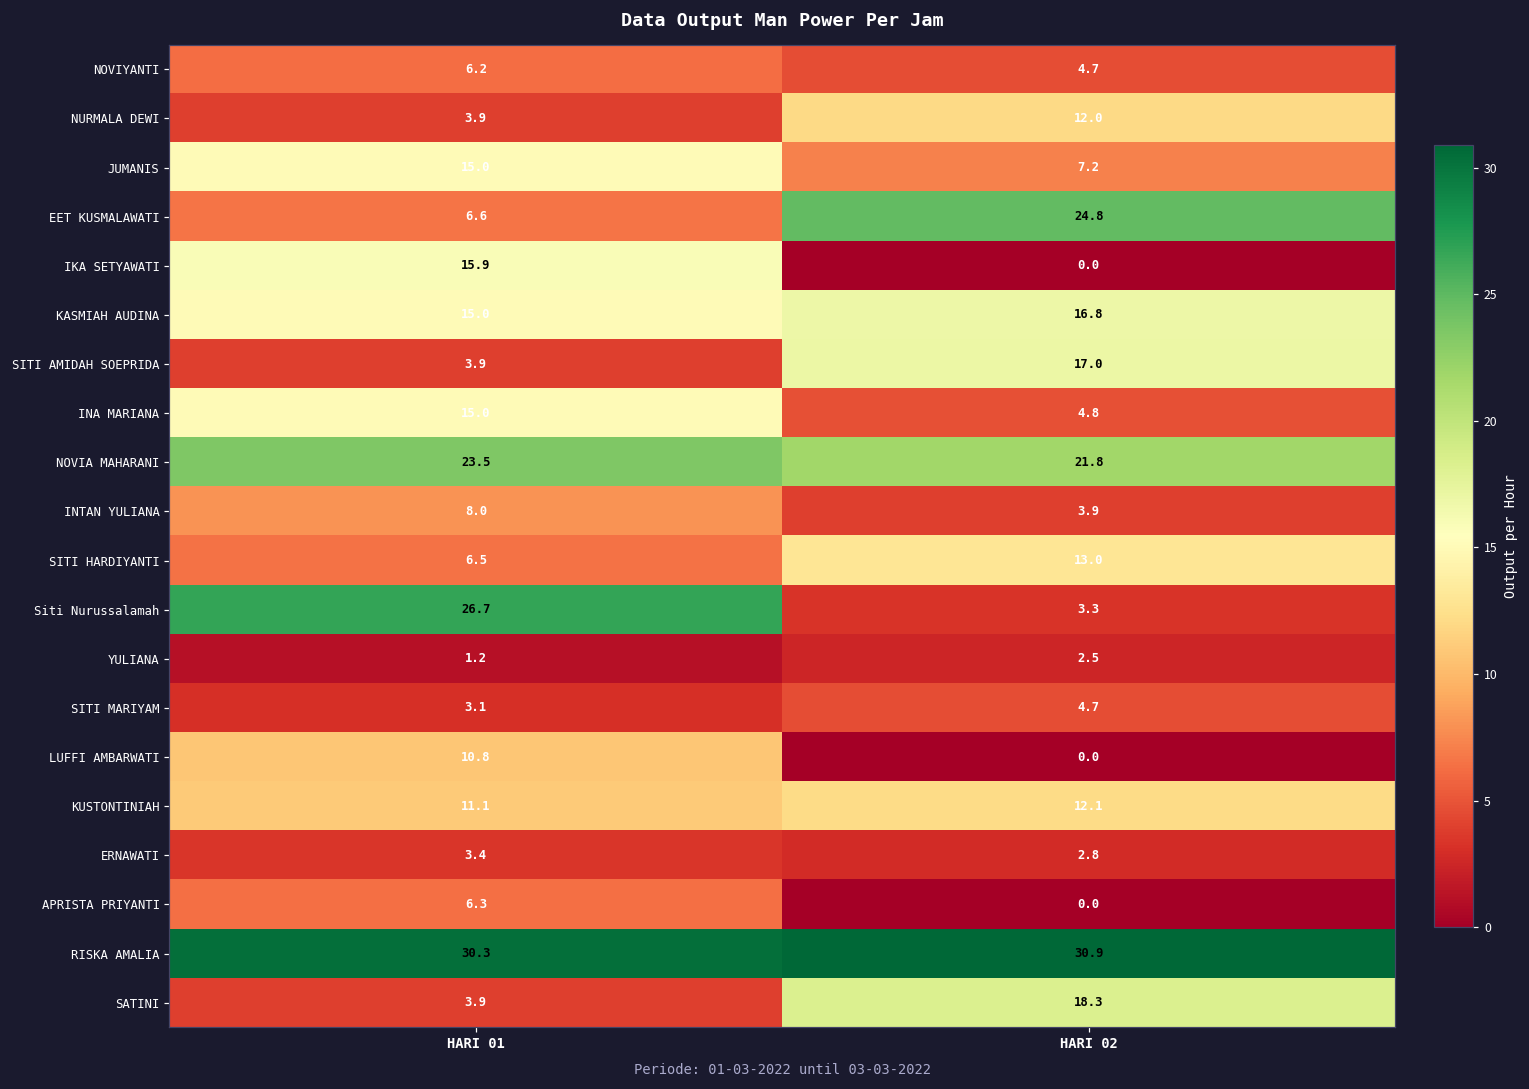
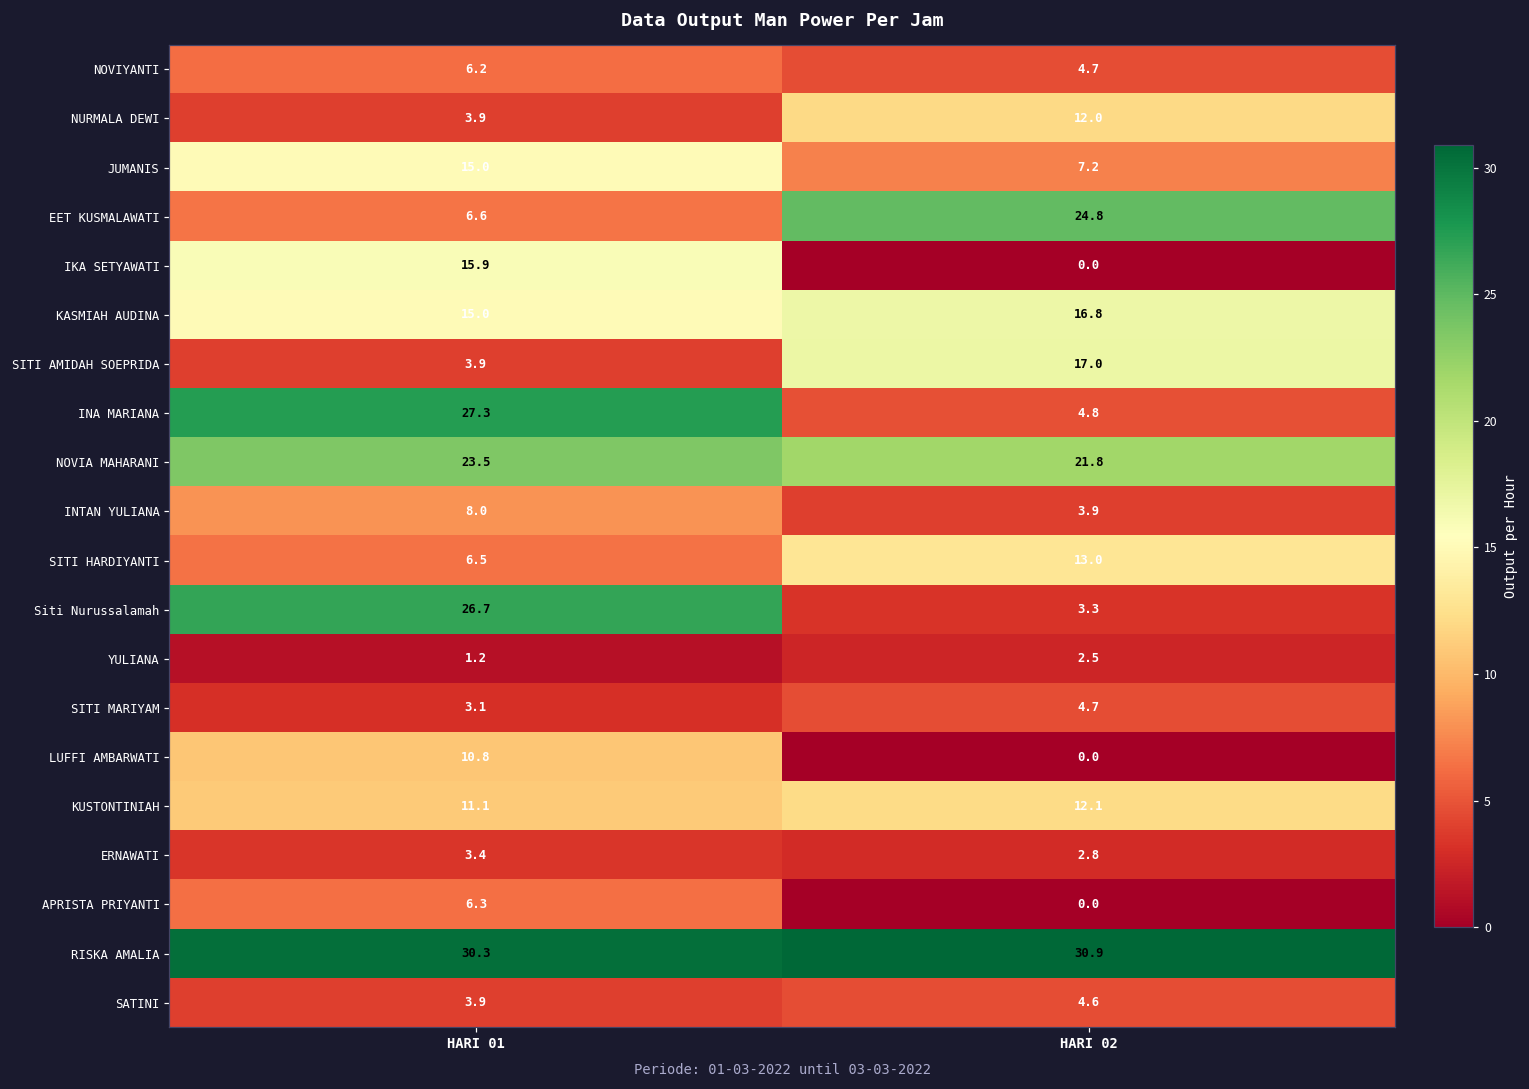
  {
    "NOVIYANTI": {
      "HARI 01": 6.2,
      "HARI 02": 4.7
    },
    "NURMALA DEWI": {
      "HARI 01": 3.9,
      "HARI 02": 12.0
    },
    "JUMANIS": {
      "HARI 01": 15.0,
      "HARI 02": 7.2
    },
    "EET KUSMALAWATI": {
      "HARI 01": 6.6,
      "HARI 02": 24.8
    },
    "IKA SETYAWATI": {
      "HARI 01": 15.9,
      "HARI 02": 0.0
    },
    "KASMIAH AUDINA": {
      "HARI 01": 15.0,
      "HARI 02": 16.8
    },
    "SITI AMIDAH SOEPRIDA": {
      "HARI 01": 3.9,
      "HARI 02": 17.0
    },
    "INA MARIANA": {
-     "HARI 01": 15.0,
+     "HARI 01": 27.3,
      "HARI 02": 4.8
    },
    "NOVIA MAHARANI": {
      "HARI 01": 23.5,
      "HARI 02": 21.8
    },
    "INTAN YULIANA": {
      "HARI 01": 8.0,
      "HARI 02": 3.9
    },
    "SITI HARDIYANTI": {
      "HARI 01": 6.5,
      "HARI 02": 13.0
    },
    "Siti Nurussalamah": {
      "HARI 01": 26.7,
      "HARI 02": 3.3
    },
    "YULIANA": {
      "HARI 01": 1.2,
      "HARI 02": 2.5
    },
    "SITI MARIYAM": {
      "HARI 01": 3.1,
      "HARI 02": 4.7
    },
    "LUFFI AMBARWATI": {
      "HARI 01": 10.8,
      "HARI 02": 0.0
    },
    "KUSTONTINIAH": {
      "HARI 01": 11.1,
      "HARI 02": 12.1
    },
    "ERNAWATI": {
      "HARI 01": 3.4,
      "HARI 02": 2.8
    },
    "APRISTA PRIYANTI": {
      "HARI 01": 6.3,
      "HARI 02": 0.0
    },
    "RISKA AMALIA": {
      "HARI 01": 30.3,
      "HARI 02": 30.9
    },
    "SATINI": {
      "HARI 01": 3.9,
-     "HARI 02": 18.3
+     "HARI 02": 4.6
    }
  }
